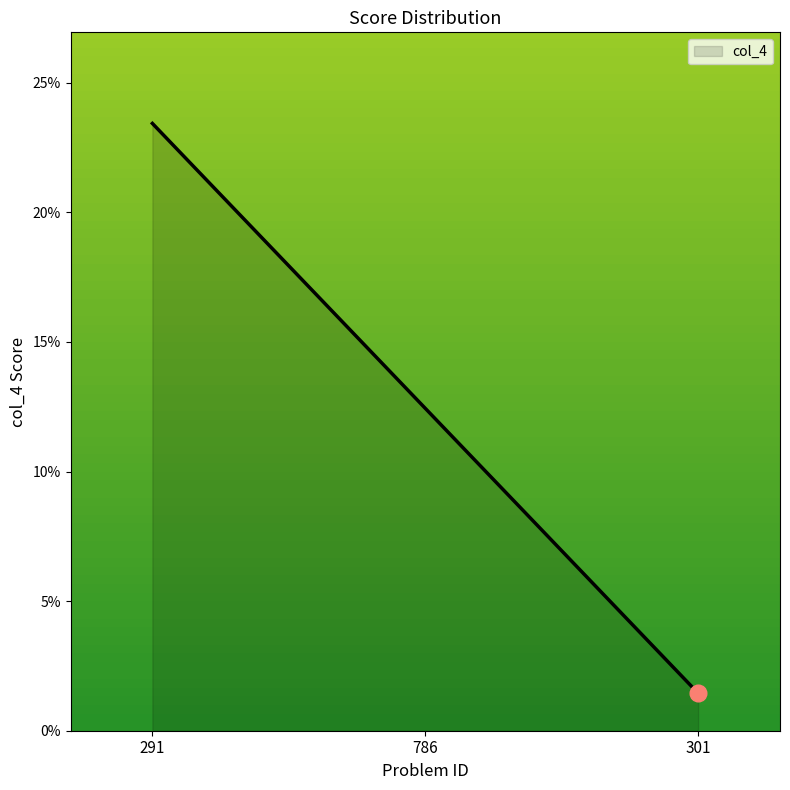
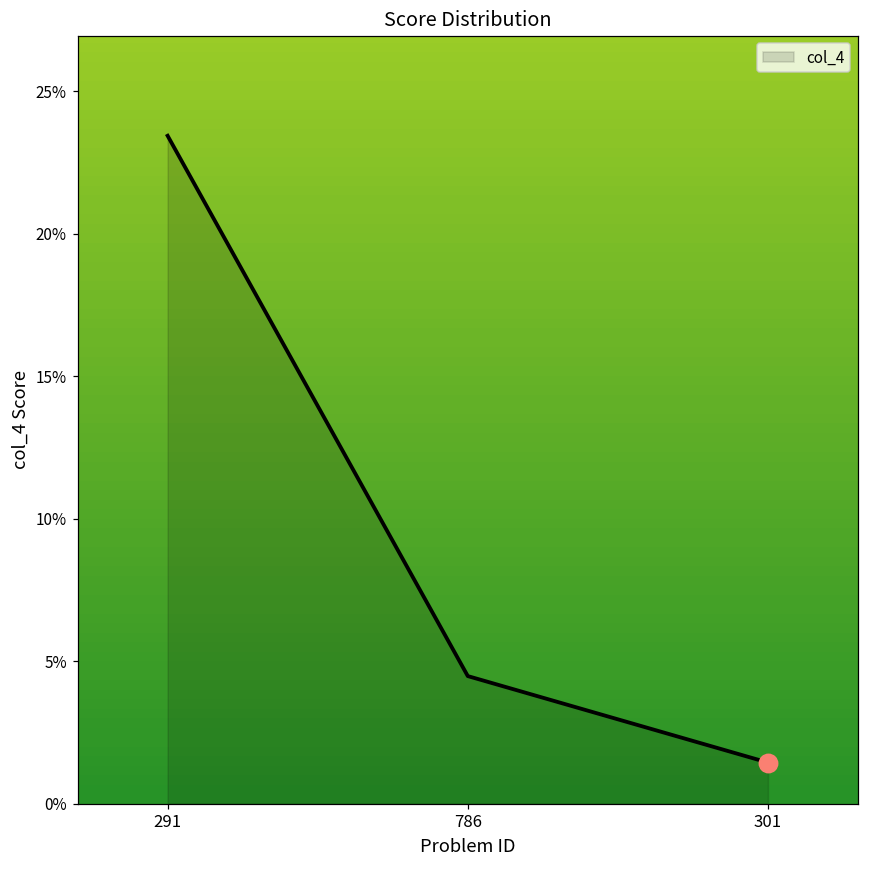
  {
    "col_4": {
      "291": "23.4%",
-     "786": "12.4%"
+     "786": "4.5%"
    }
  }
